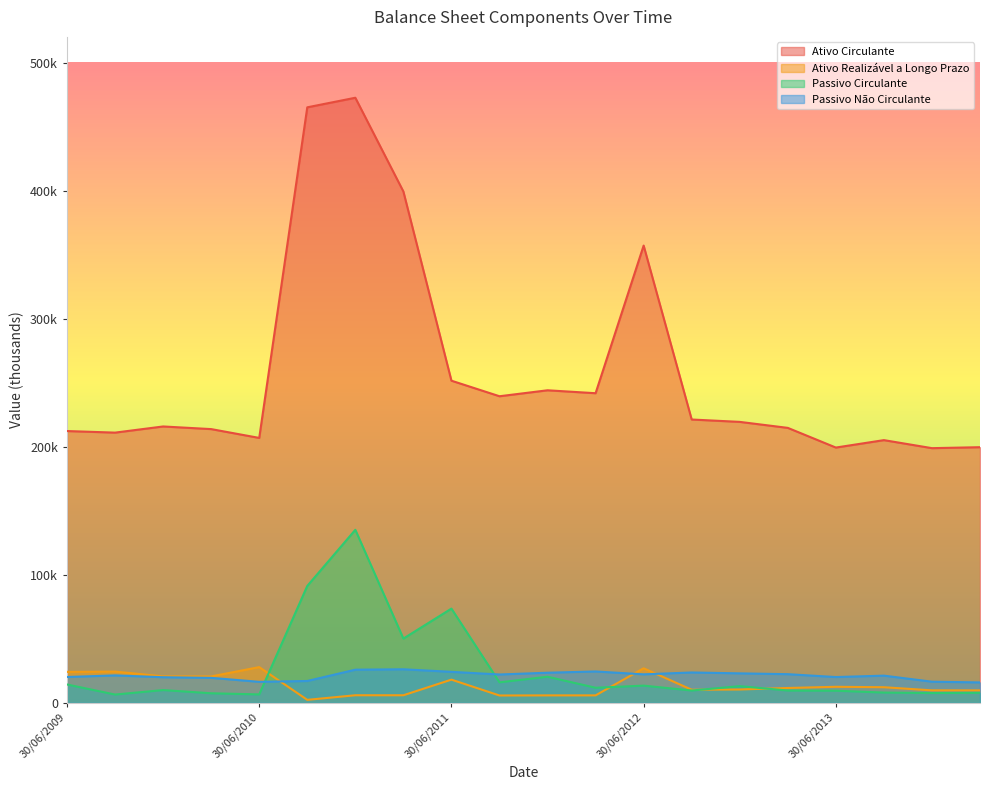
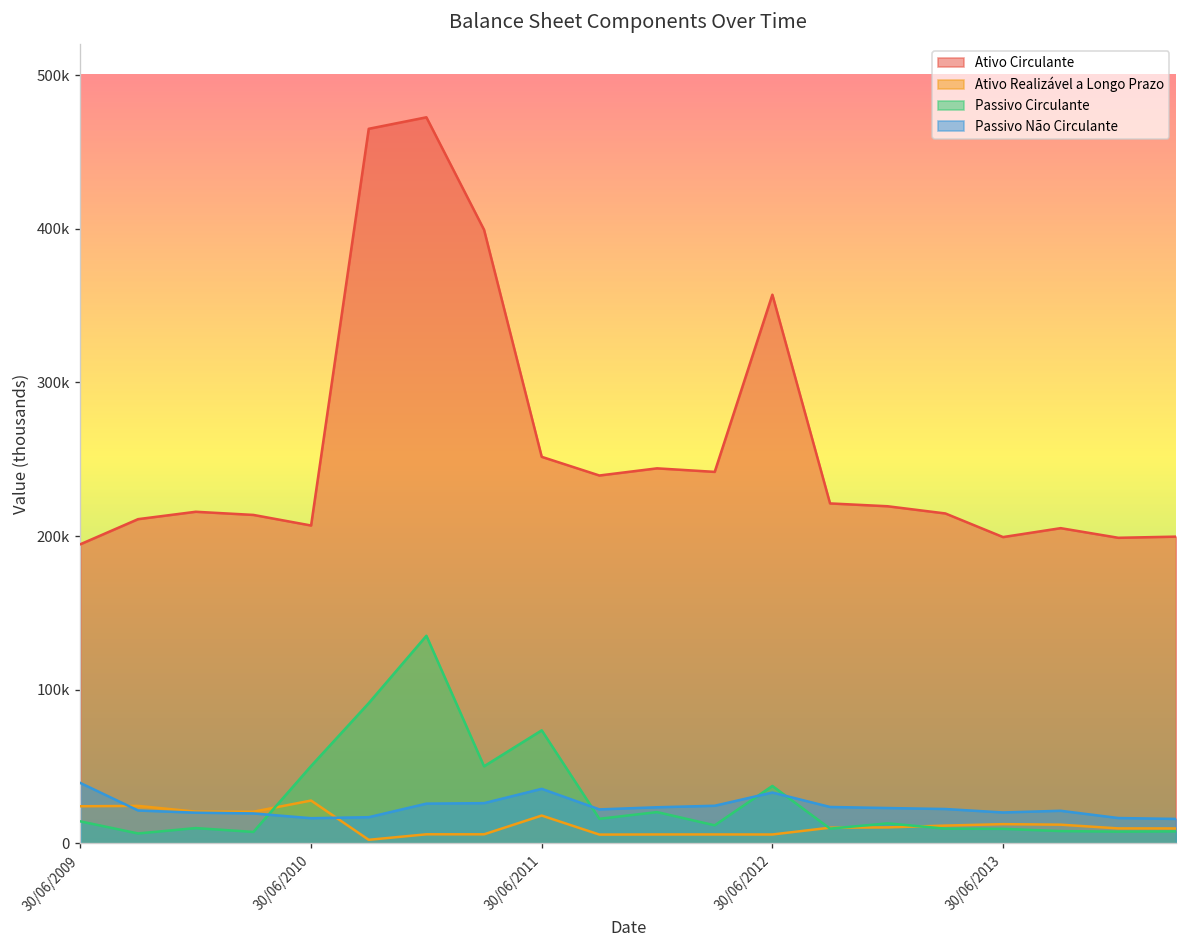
  {
    "Ativo Circulante": {
-     "30/06/2009": 212000,
+     "30/06/2009": 195000,
      "30/06/2010": 207000,
      "30/06/2011": 252000,
      "30/06/2012": 357000,
      "30/06/2013": 199000
    },
    "Ativo Realizável a Longo Prazo": {
      "30/06/2009": 24000,
      "30/06/2010": 28000,
      "30/06/2011": 18000,
-     "30/06/2012": 27000,
+     "30/06/2012": 6000,
      "30/06/2013": 13000
    },
    "Passivo Circulante": {
      "30/06/2009": 14000,
-     "30/06/2010": 7000,
+     "30/06/2010": 50000,
      "30/06/2011": 74000,
-     "30/06/2012": 13000,
+     "30/06/2012": 37000,
      "30/06/2013": 10000
    },
    "Passivo Não Circulante": {
-     "30/06/2009": 20000,
+     "30/06/2009": 39000,
      "30/06/2010": 16000,
-     "30/06/2011": 24000,
-     "30/06/2012": 22000,
+     "30/06/2011": 36000,
+     "30/06/2012": 33000,
      "30/06/2013": 20000
    }
  }
